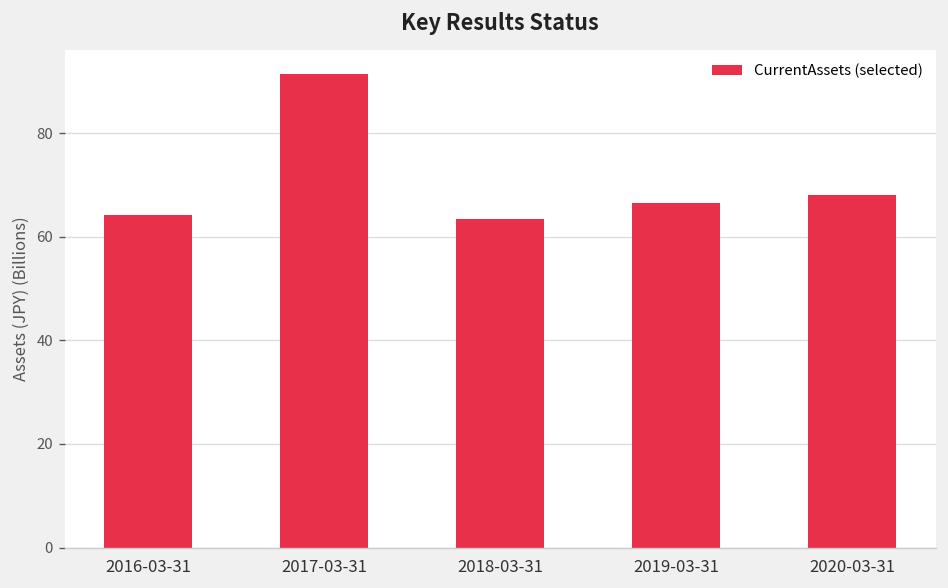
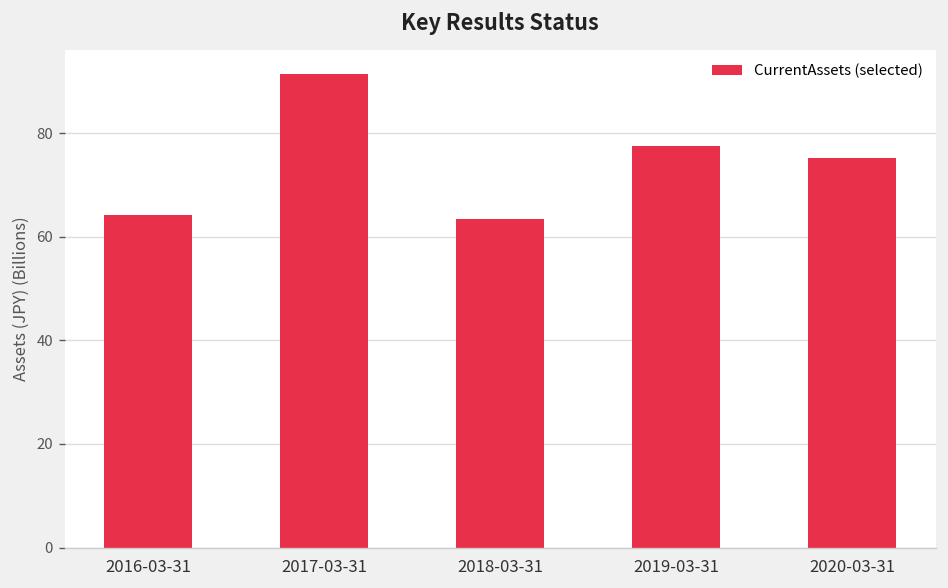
  {
    "2016-03-31": 64,
    "2017-03-31": 91,
    "2018-03-31": 63,
-   "2019-03-31": 66,
-   "2020-03-31": 68
+   "2019-03-31": 77,
+   "2020-03-31": 75
  }
